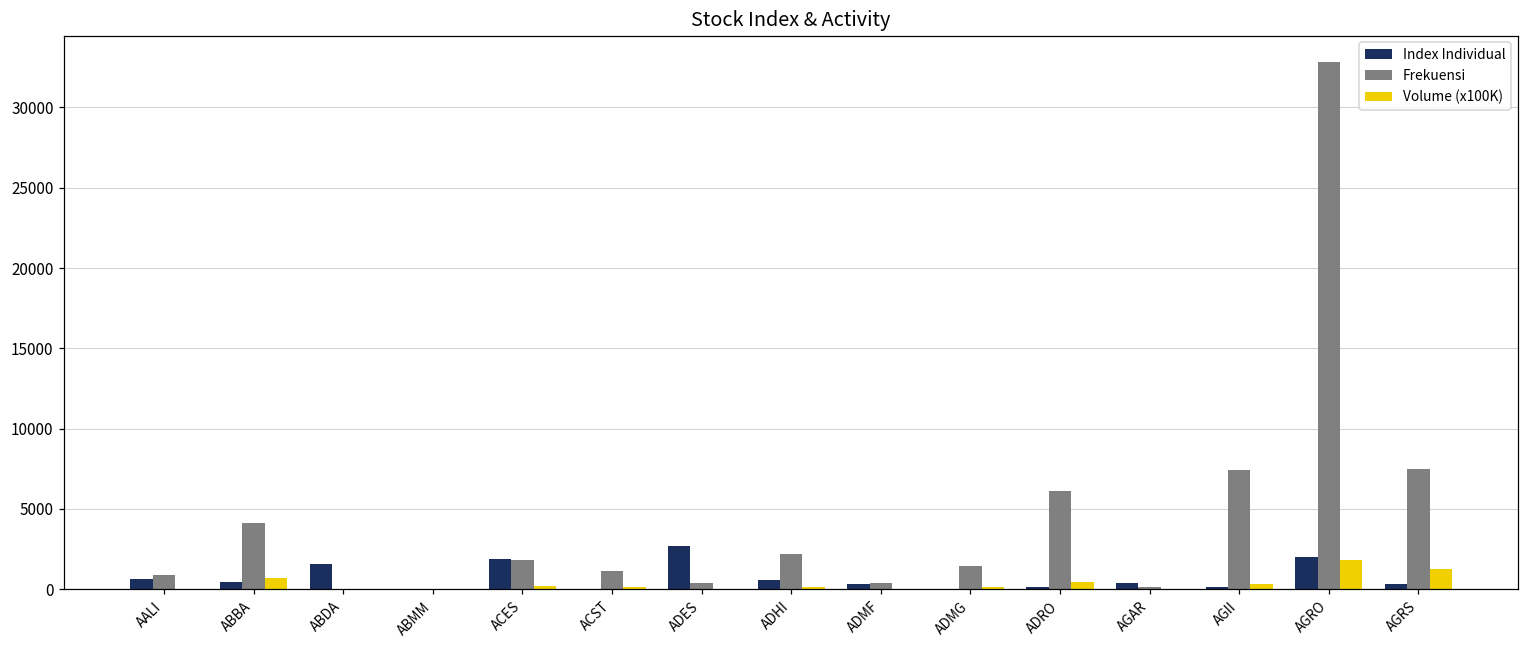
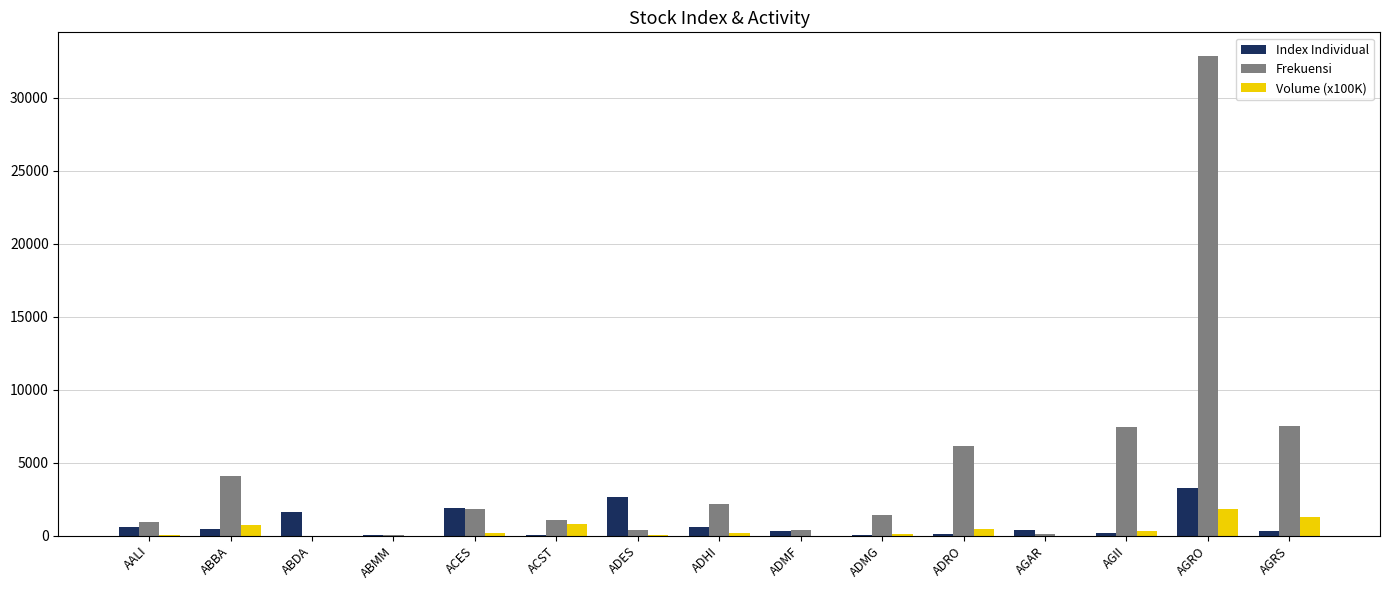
  {
    "Index Individual": {
      "AALI": 600,
      "ABBA": 400,
      "ABDA": 1600,
      "ACES": 1900,
      "ADES": 2700,
      "ADHI": 600,
      "ADMF": 300,
      "AGAR": 400,
-     "AGRO": 2000,
+     "AGRO": 3200,
      "AGRS": 300
    },
    "Frekuensi": {
      "AALI": 900,
      "ABBA": 4100,
      "ACES": 1800,
      "ACST": 1100,
      "ADES": 400,
      "ADHI": 2200,
      "ADMF": 400,
      "ADMG": 1400,
      "ADRO": 6100,
      "AGII": 7400,
      "AGRO": 32800,
      "AGRS": 7500
    },
    "Volume (x100K)": {
      "ABBA": 700,
-     "ACST": 100,
+     "ACST": 800,
      "ADRO": 400,
      "AGII": 300,
      "AGRO": 1800,
      "AGRS": 1300
    }
  }
